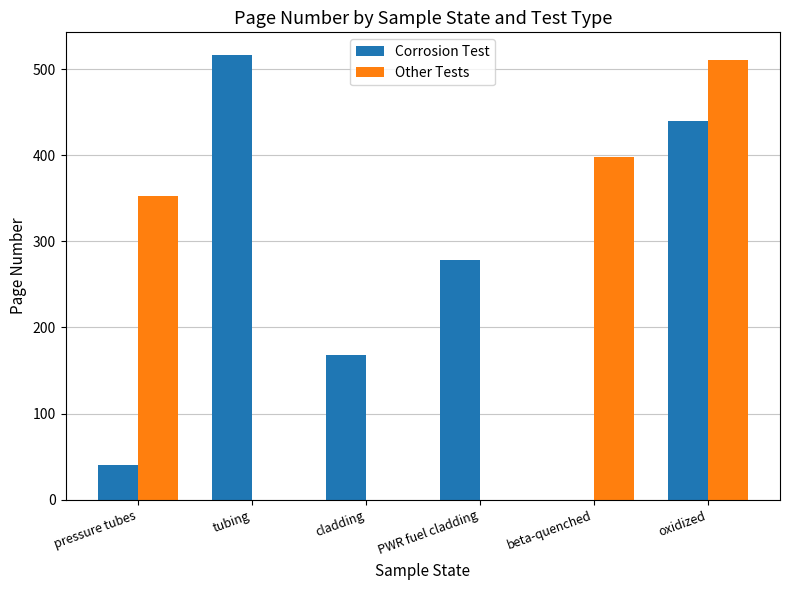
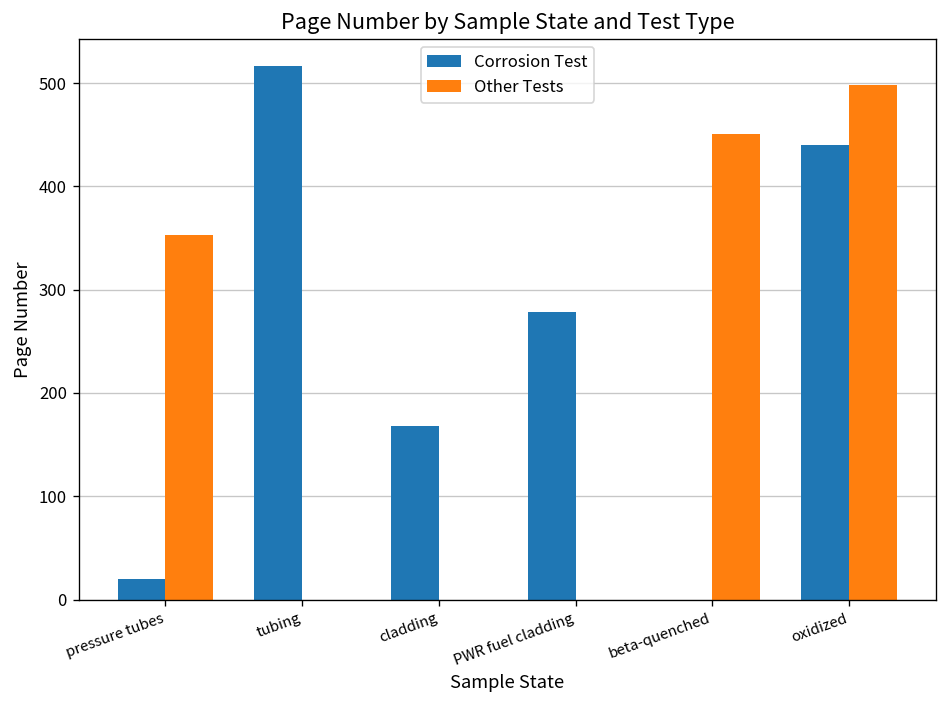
  {
    "Corrosion Test": {
-     "pressure tubes": 40,
+     "pressure tubes": 20,
      "tubing": 520,
      "cladding": 170,
      "PWR fuel cladding": 280,
      "beta-quenched": 0,
      "oxidized": 440
    },
    "Other Tests": {
      "pressure tubes": 350,
      "tubing": 0,
      "cladding": 0,
      "PWR fuel cladding": 0,
-     "beta-quenched": 400,
-     "oxidized": 510
+     "beta-quenched": 450,
+     "oxidized": 500
    }
  }
